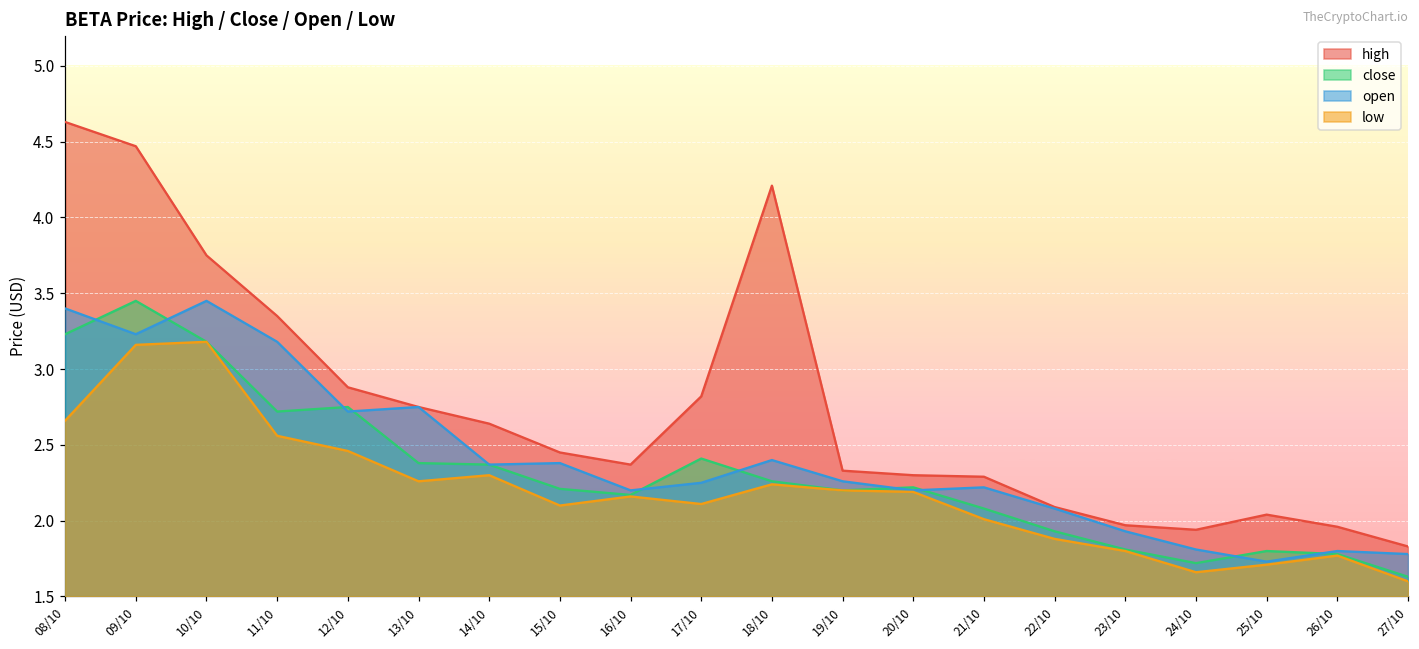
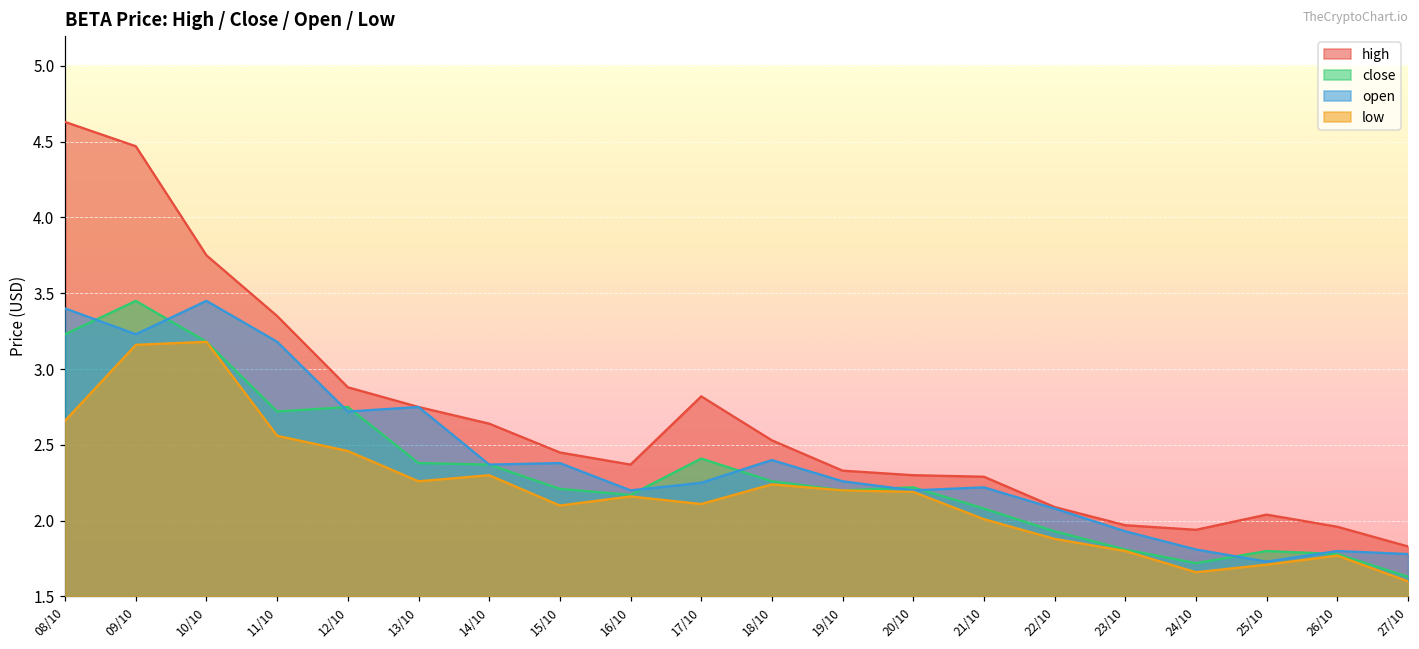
  {
    "high": {
      "08/10": 4.63,
      "09/10": 4.47,
      "10/10": 3.75,
      "11/10": 3.35,
      "12/10": 2.88,
      "14/10": 2.64,
      "15/10": 2.45,
      "16/10": 2.37,
      "17/10": 2.82,
-     "18/10": 4.21,
+     "18/10": 2.53,
      "19/10": 2.33,
      "20/10": 2.30,
      "21/10": 2.29,
      "23/10": 1.97,
      "24/10": 1.94,
      "25/10": 2.04,
      "26/10": 1.96,
      "27/10": 1.83
    },
    "close": {
      "08/10": 3.23,
      "09/10": 3.45,
      "11/10": 2.72,
      "12/10": 2.75,
      "13/10": 2.38,
      "15/10": 2.21,
      "17/10": 2.41,
      "18/10": 2.26,
      "20/10": 2.22,
      "21/10": 2.08,
      "22/10": 1.93,
      "24/10": 1.72,
      "25/10": 1.80,
      "27/10": 1.63
    },
    "open": {
      "08/10": 3.40,
      "09/10": 3.23,
      "10/10": 3.45,
      "11/10": 3.18,
      "12/10": 2.72,
      "15/10": 2.38,
      "16/10": 2.20,
      "17/10": 2.25,
      "18/10": 2.40,
      "19/10": 2.26,
      "21/10": 2.22,
      "23/10": 1.93,
      "24/10": 1.81,
      "25/10": 1.73,
      "26/10": 1.80,
      "27/10": 1.78
    },
    "low": {
      "08/10": 2.66,
      "09/10": 3.16,
      "11/10": 2.56,
      "12/10": 2.46,
      "13/10": 2.26,
      "14/10": 2.30,
      "15/10": 2.10,
      "17/10": 2.11,
      "18/10": 2.24,
      "21/10": 2.01,
      "22/10": 1.88,
      "24/10": 1.66,
      "25/10": 1.71,
      "27/10": 1.60
    }
  }
